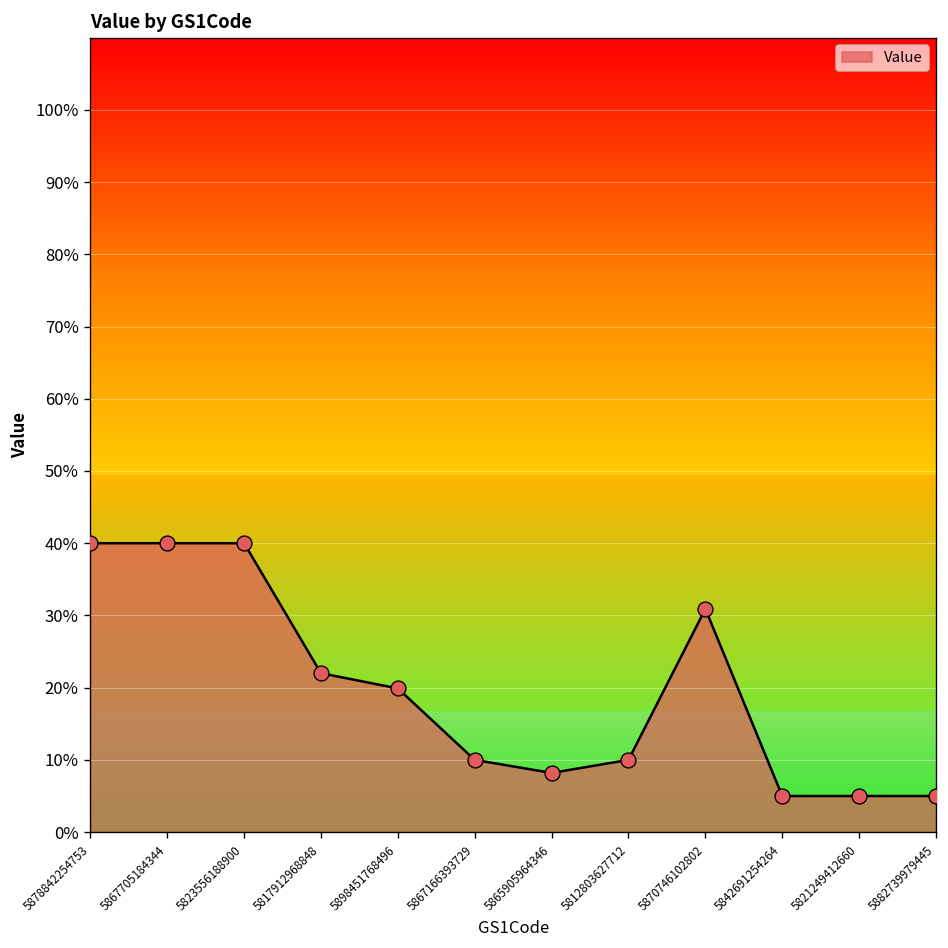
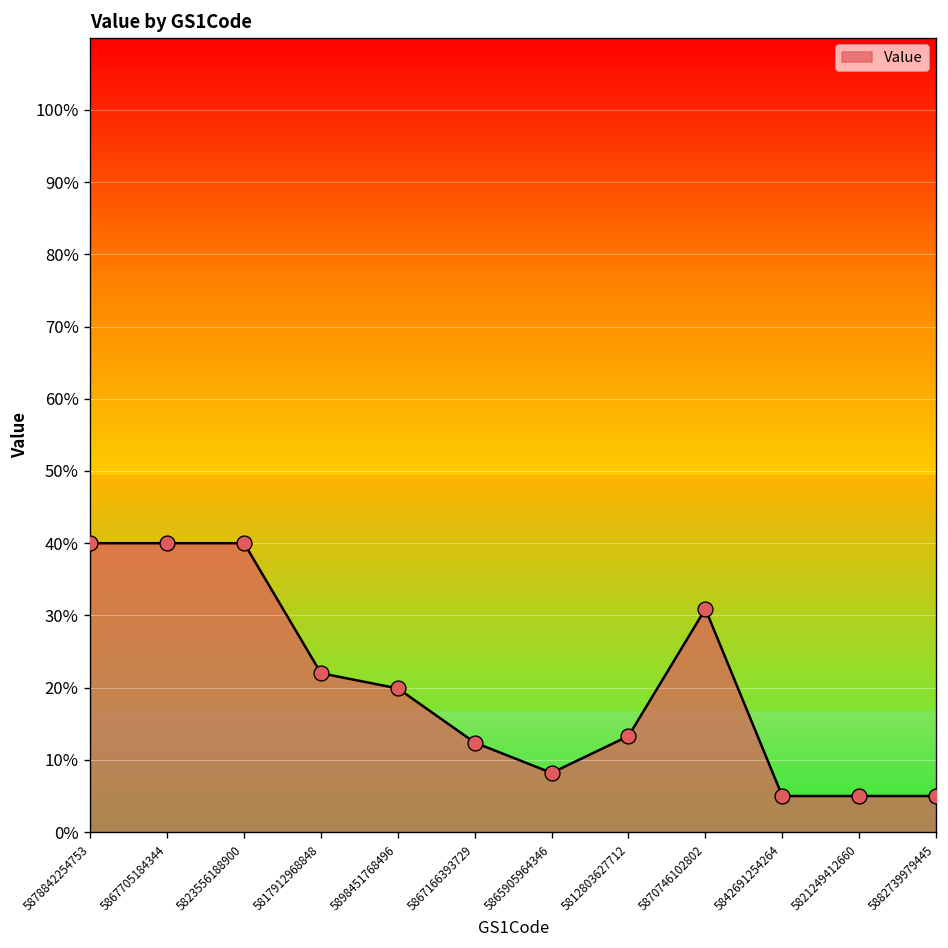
  {
    "5878842254753": "40%",
    "5867705184344": "40%",
    "5823556188900": "40%",
    "5817912968848": "22%",
    "5898451768496": "20%",
-   "5867166393729": "10%",
+   "5867166393729": "12%",
    "5865905964346": "8%",
-   "5812803627712": "10%",
+   "5812803627712": "13%",
    "5870746102802": "31%",
    "5842691254264": "5%",
    "5821249412660": "5%",
    "5882739979445": "5%"
  }
